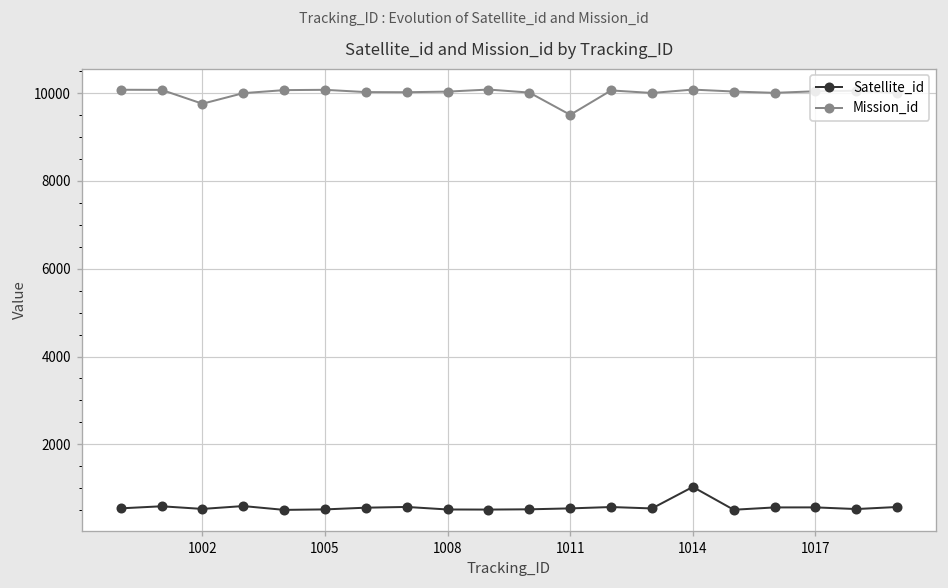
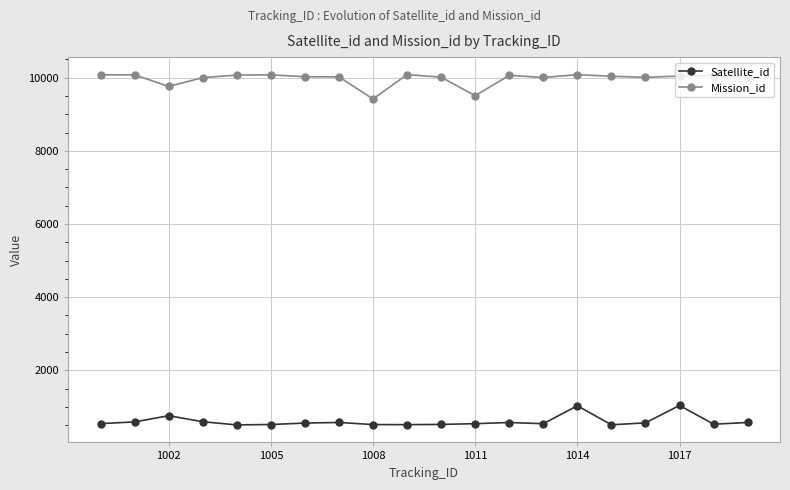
  {
    "Satellite_id": {
-     "1002": 500,
+     "1002": 800,
      "1005": 500,
      "1008": 500,
      "1011": 500,
      "1014": 1000,
-     "1017": 600
+     "1017": 1000
    },
    "Mission_id": {
      "1002": 9800,
      "1005": 10100,
-     "1008": 10000,
+     "1008": 9400,
      "1011": 9500,
      "1014": 10100
    }
  }
